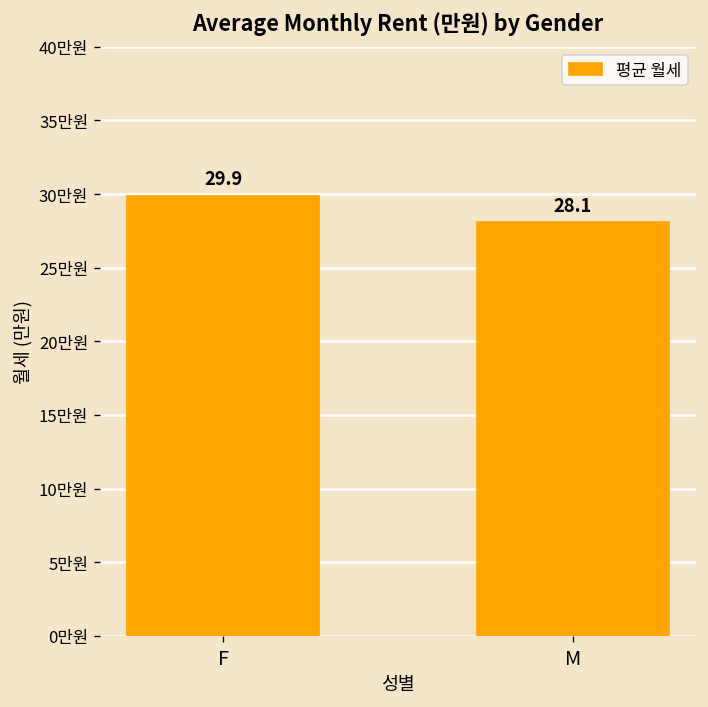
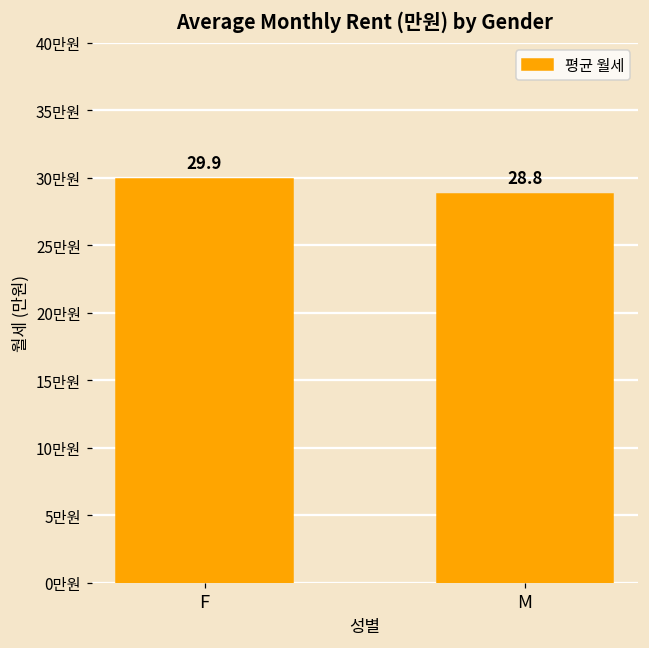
  {
    "F": 29.9,
-   "M": 28.1
+   "M": 28.8
  }
